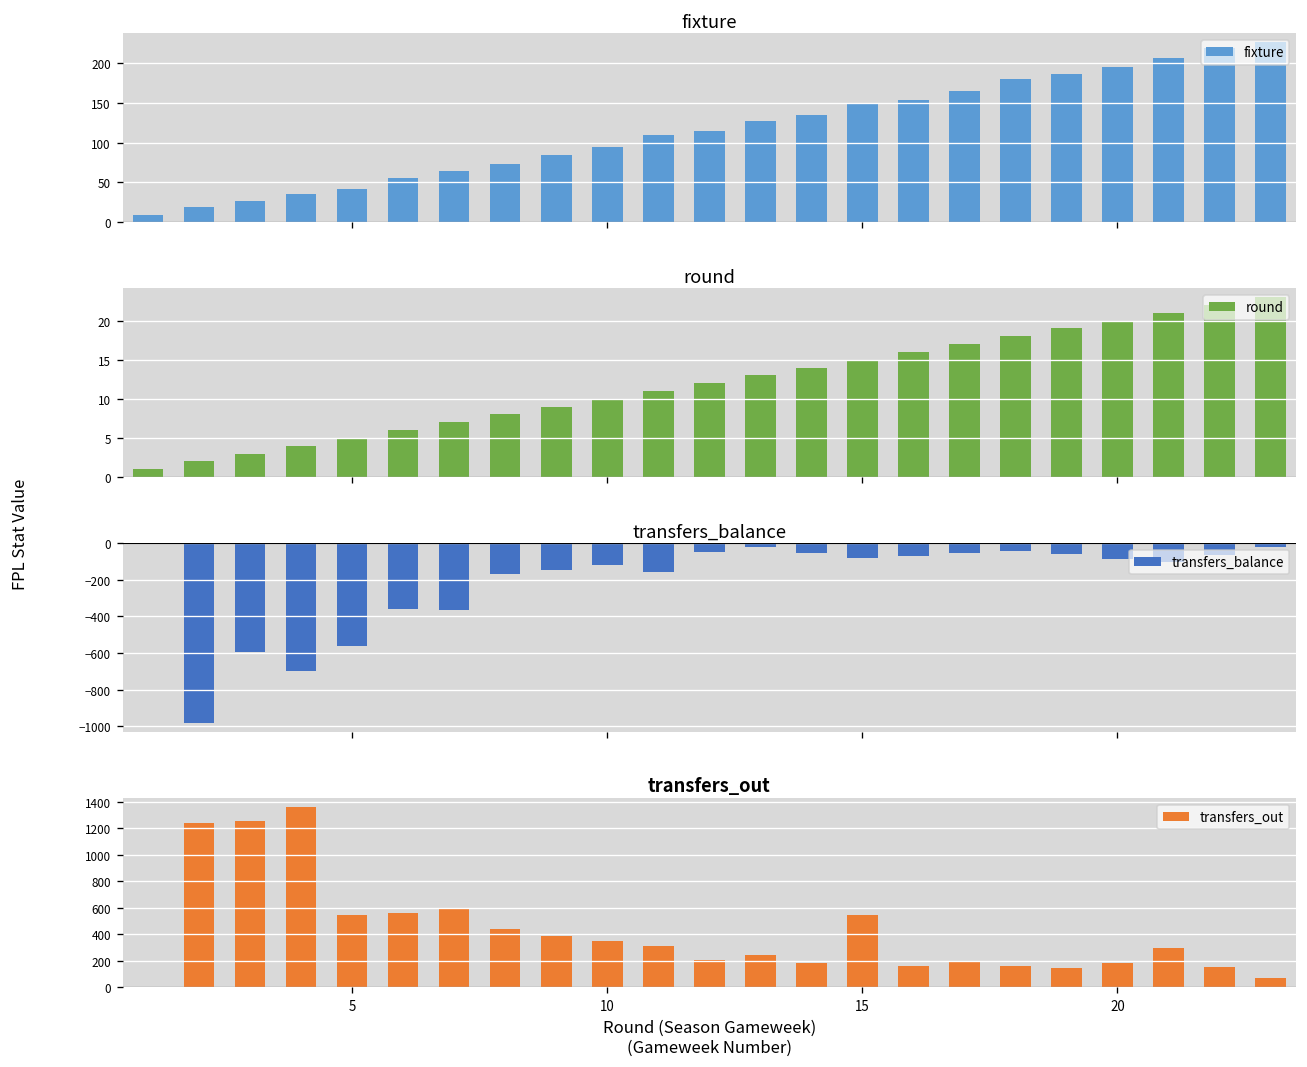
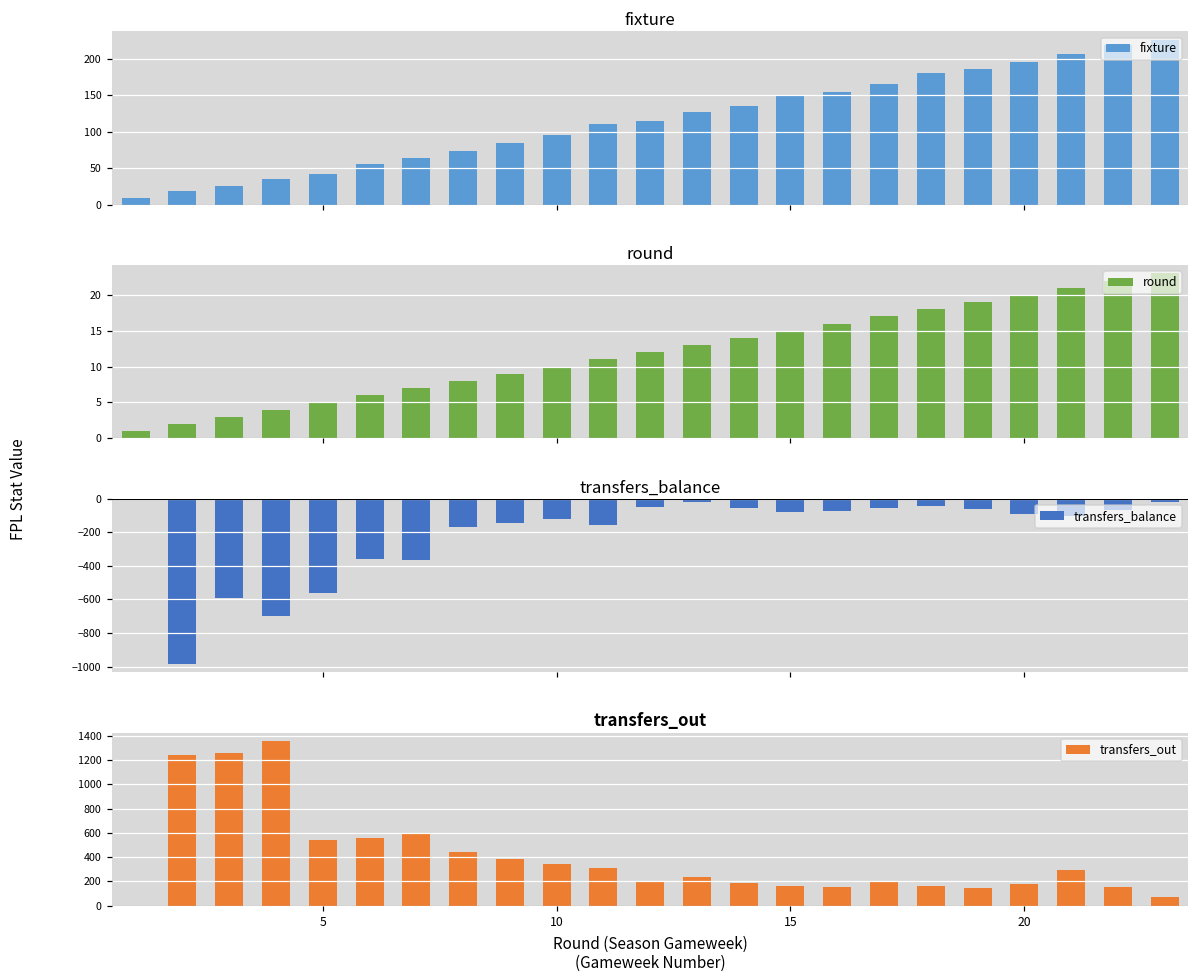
  {
    "transfers_out": {
      "5": 540,
      "10": 350,
-     "15": 540,
+     "15": 170,
      "20": 180
    }
  }
